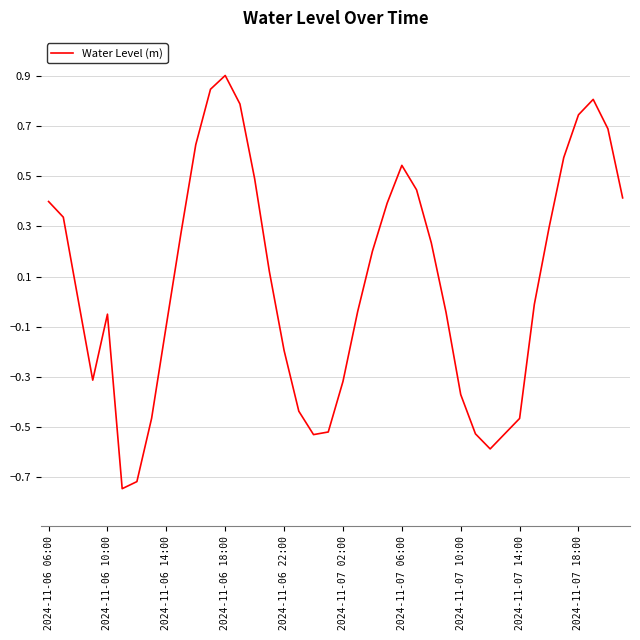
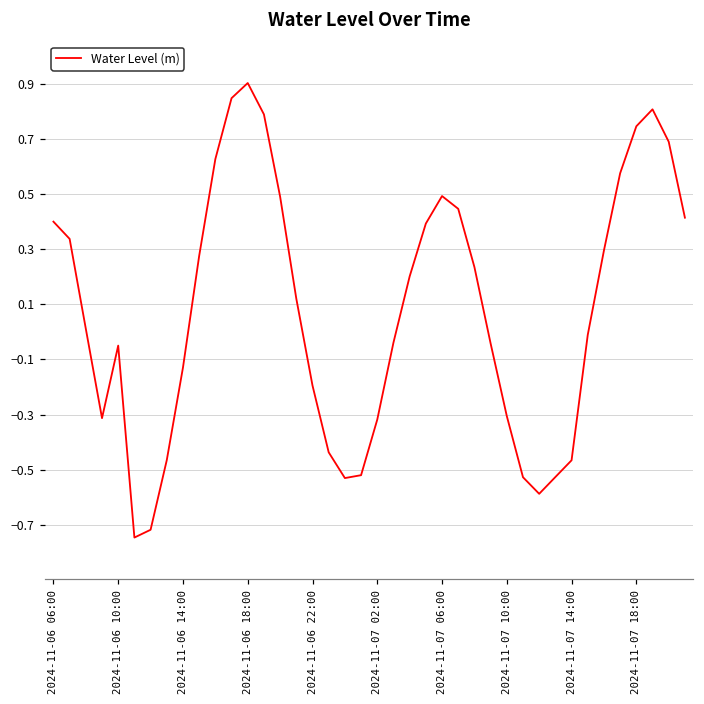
  {
    "2024-11-06 06:00": 0.40,
    "2024-11-06 10:00": -0.05,
-   "2024-11-06 14:00": -0.09,
+   "2024-11-06 14:00": -0.13,
    "2024-11-06 18:00": 0.90,
    "2024-11-06 22:00": -0.19,
    "2024-11-07 02:00": -0.32,
-   "2024-11-07 06:00": 0.54,
-   "2024-11-07 10:00": -0.37,
+   "2024-11-07 06:00": 0.49,
+   "2024-11-07 10:00": -0.31,
    "2024-11-07 14:00": -0.47,
    "2024-11-07 18:00": 0.75
  }
